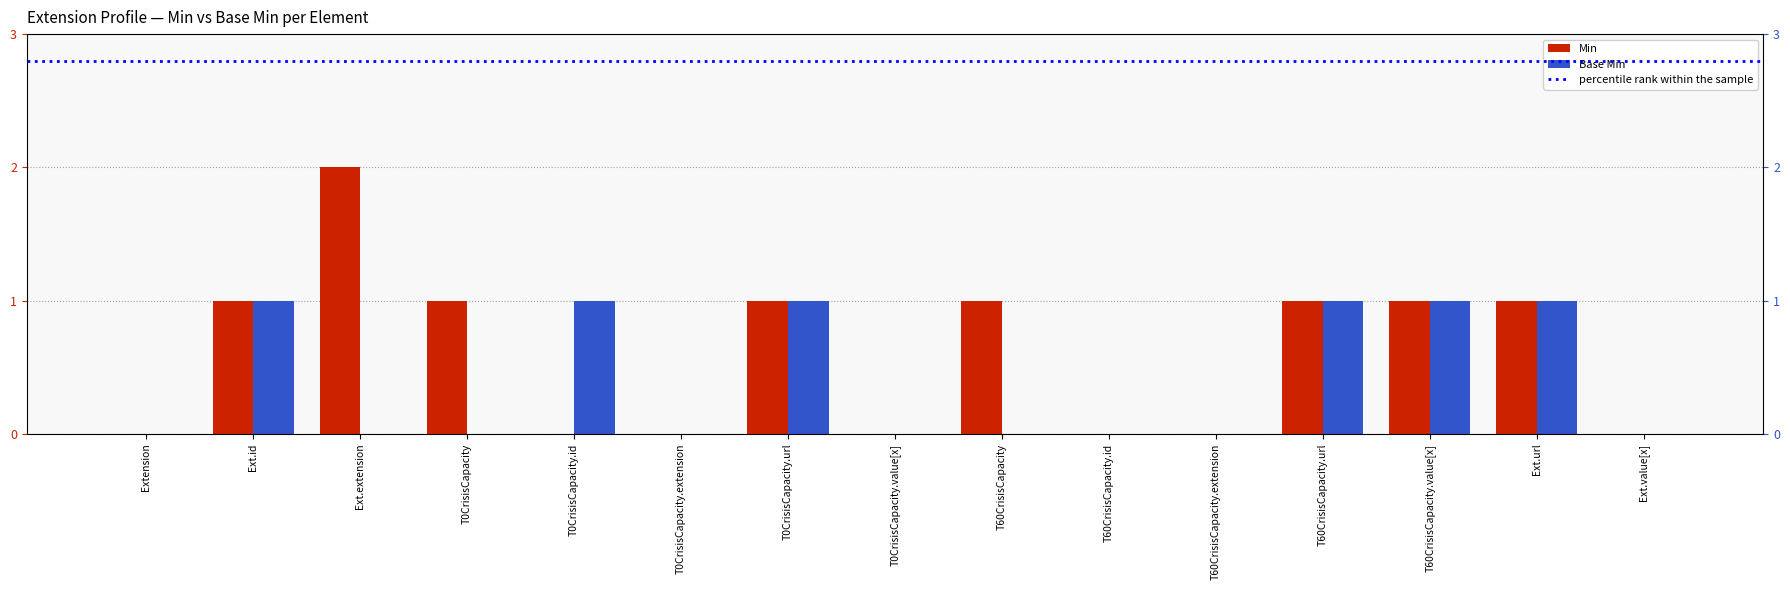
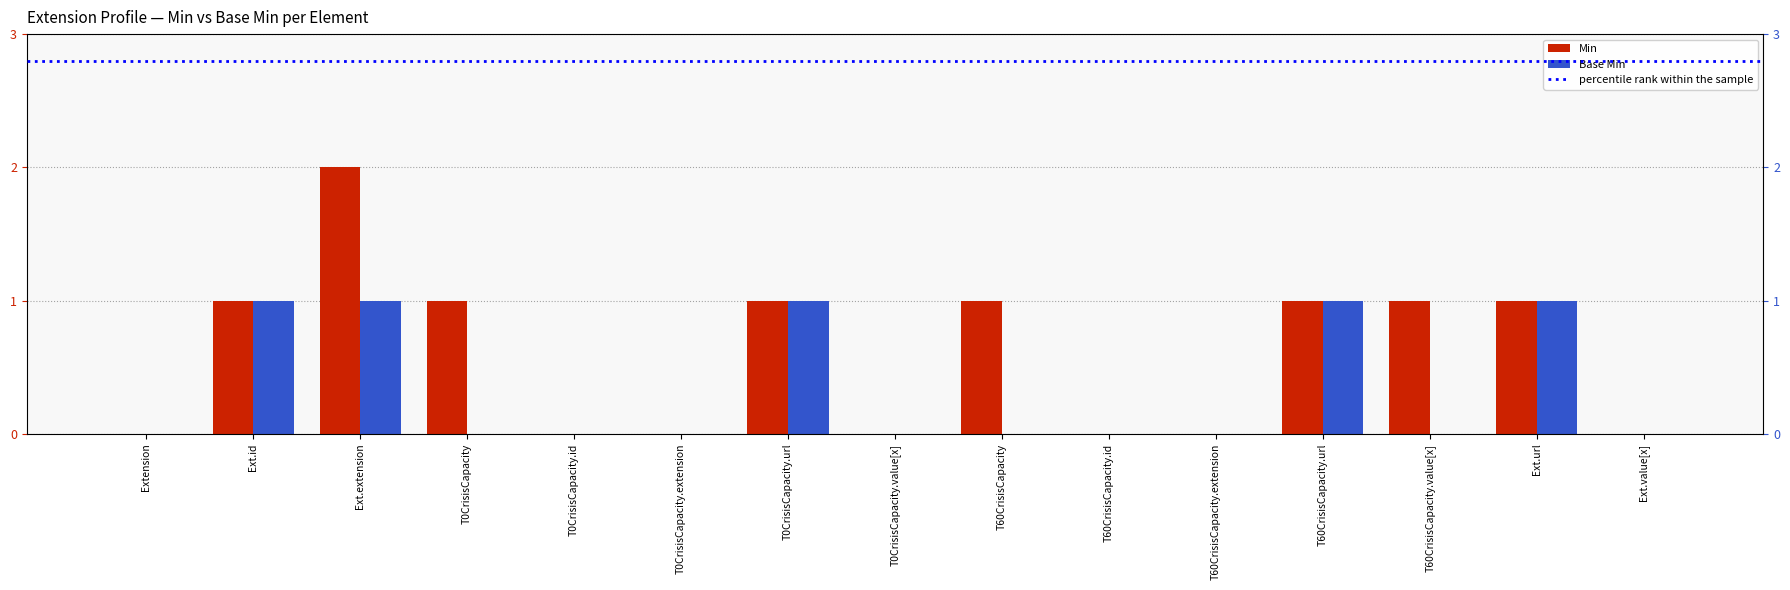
  {
    "Min": {
      "Extension": 0,
      "Ext.id": 1,
      "Ext.extension": 2,
      "T0CrisisCapacity": 1,
      "T0CrisisCapacity.id": 0,
      "T0CrisisCapacity.extension": 0,
      "T0CrisisCapacity.url": 1,
      "T0CrisisCapacity.value[x]": 0,
      "T60CrisisCapacity": 1,
      "T60CrisisCapacity.id": 0,
      "T60CrisisCapacity.extension": 0,
      "T60CrisisCapacity.url": 1,
      "T60CrisisCapacity.value[x]": 1,
      "Ext.url": 1,
      "Ext.value[x]": 0
    },
    "Base Min": {
      "Extension": 0,
      "Ext.id": 1,
-     "Ext.extension": 0,
+     "Ext.extension": 1,
      "T0CrisisCapacity": 0,
-     "T0CrisisCapacity.id": 1,
+     "T0CrisisCapacity.id": 0,
      "T0CrisisCapacity.extension": 0,
      "T0CrisisCapacity.url": 1,
      "T0CrisisCapacity.value[x]": 0,
      "T60CrisisCapacity": 0,
      "T60CrisisCapacity.id": 0,
      "T60CrisisCapacity.extension": 0,
      "T60CrisisCapacity.url": 1,
-     "T60CrisisCapacity.value[x]": 1,
+     "T60CrisisCapacity.value[x]": 0,
      "Ext.url": 1,
      "Ext.value[x]": 0
    }
  }
